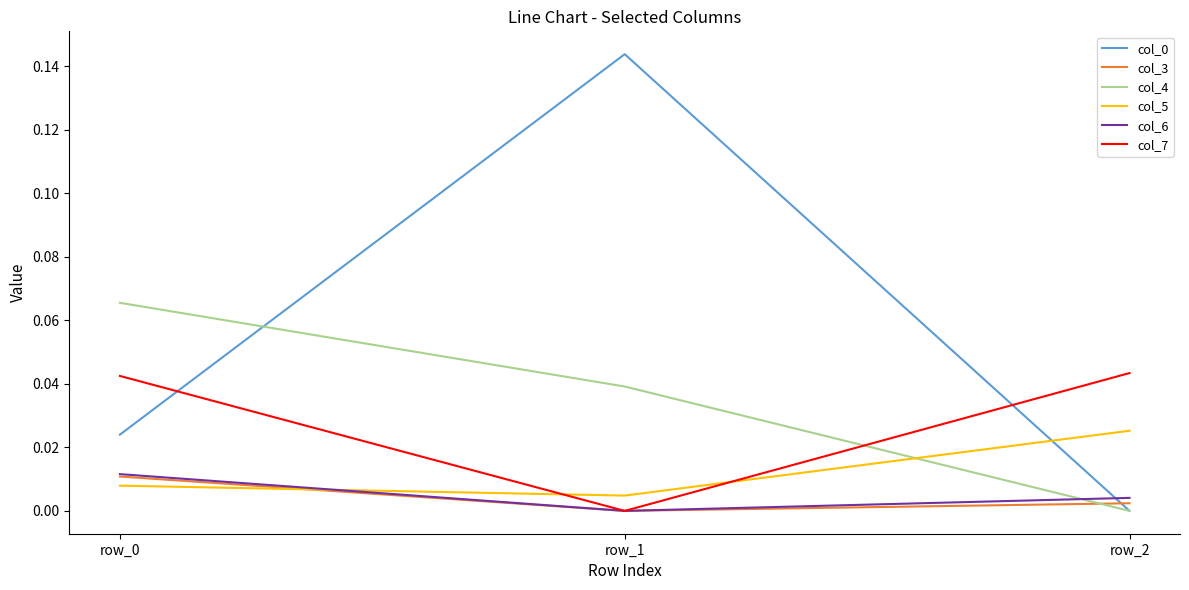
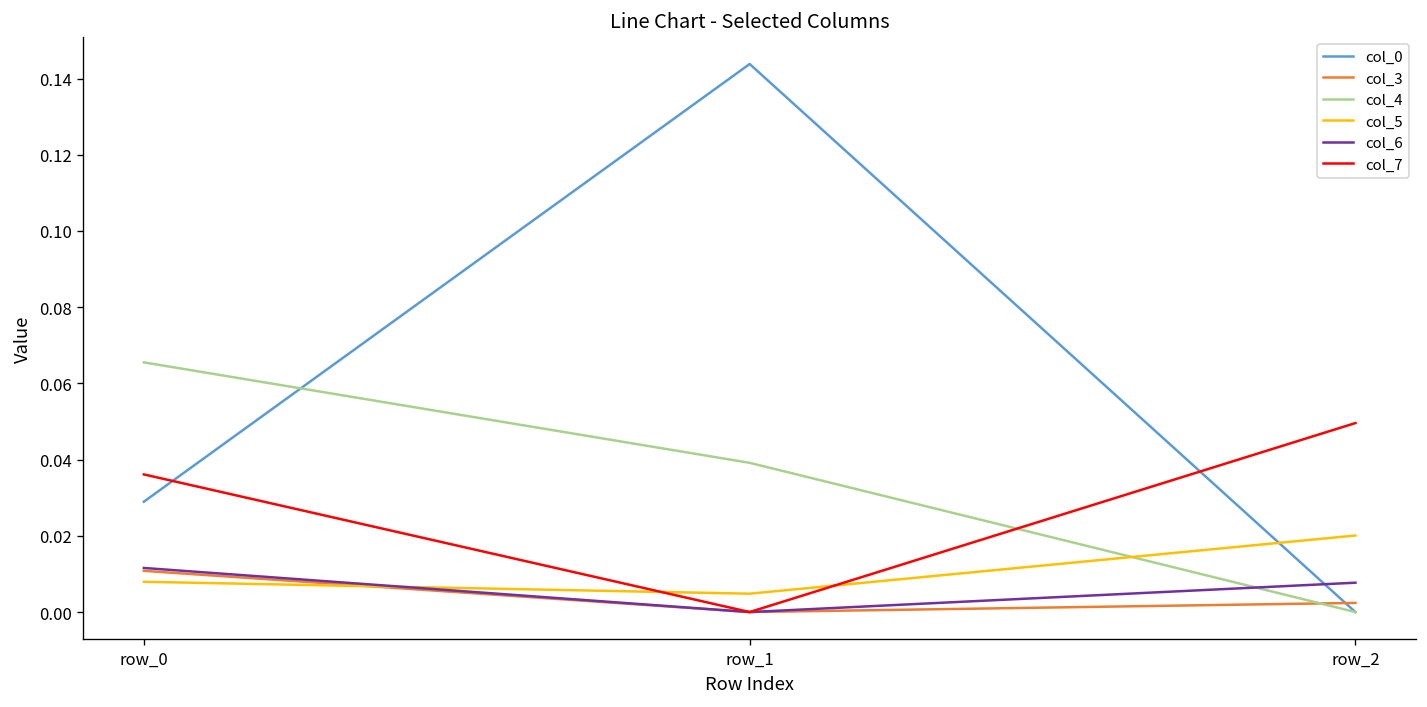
  {
    "col_0": {
-     "row_0": 0.024,
+     "row_0": 0.029,
      "row_1": 0.144
    },
    "col_3": {
      "row_2": 0.002
    },
    "col_4": {
      "row_0": 0.066,
      "row_1": 0.039
    },
    "col_5": {
      "row_0": 0.008,
      "row_1": 0.005,
-     "row_2": 0.025
+     "row_2": 0.020
    },
    "col_6": {
-     "row_2": 0.004
+     "row_2": 0.008
    },
    "col_7": {
-     "row_0": 0.042,
-     "row_2": 0.043
+     "row_0": 0.036,
+     "row_2": 0.050
    }
  }
